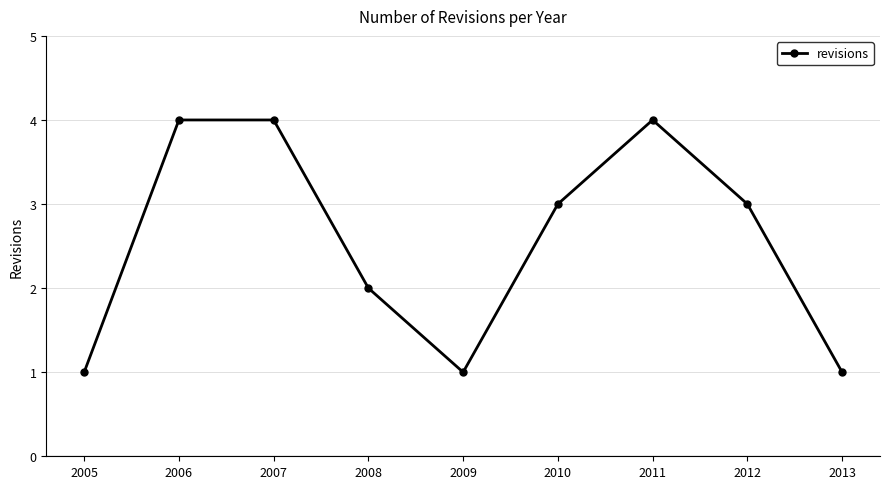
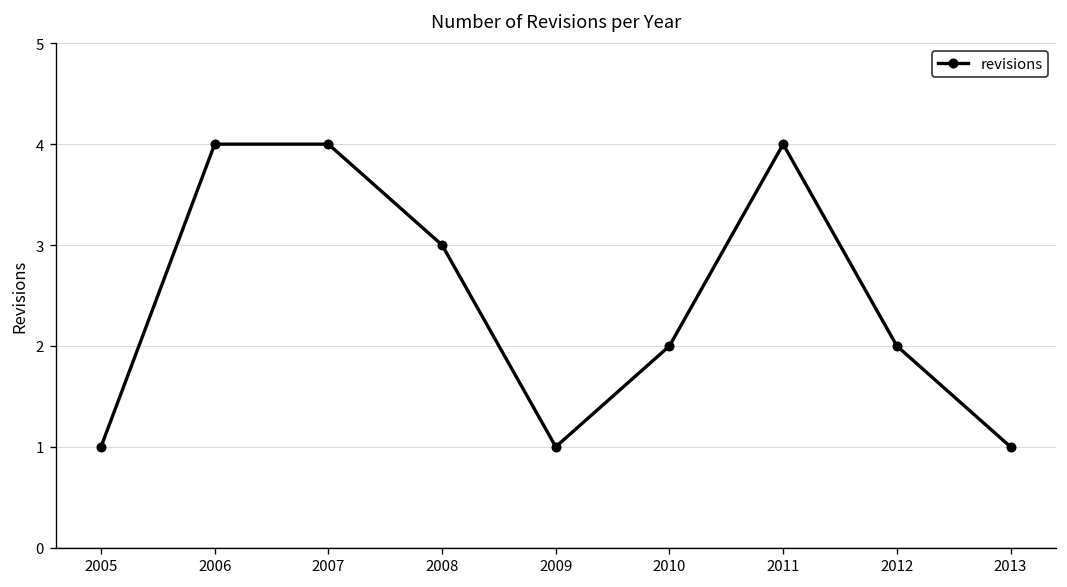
  {
    "2005": 1,
    "2006": 4,
    "2007": 4,
-   "2008": 2,
+   "2008": 3,
    "2009": 1,
-   "2010": 3,
+   "2010": 2,
    "2011": 4,
-   "2012": 3,
+   "2012": 2,
    "2013": 1
  }
